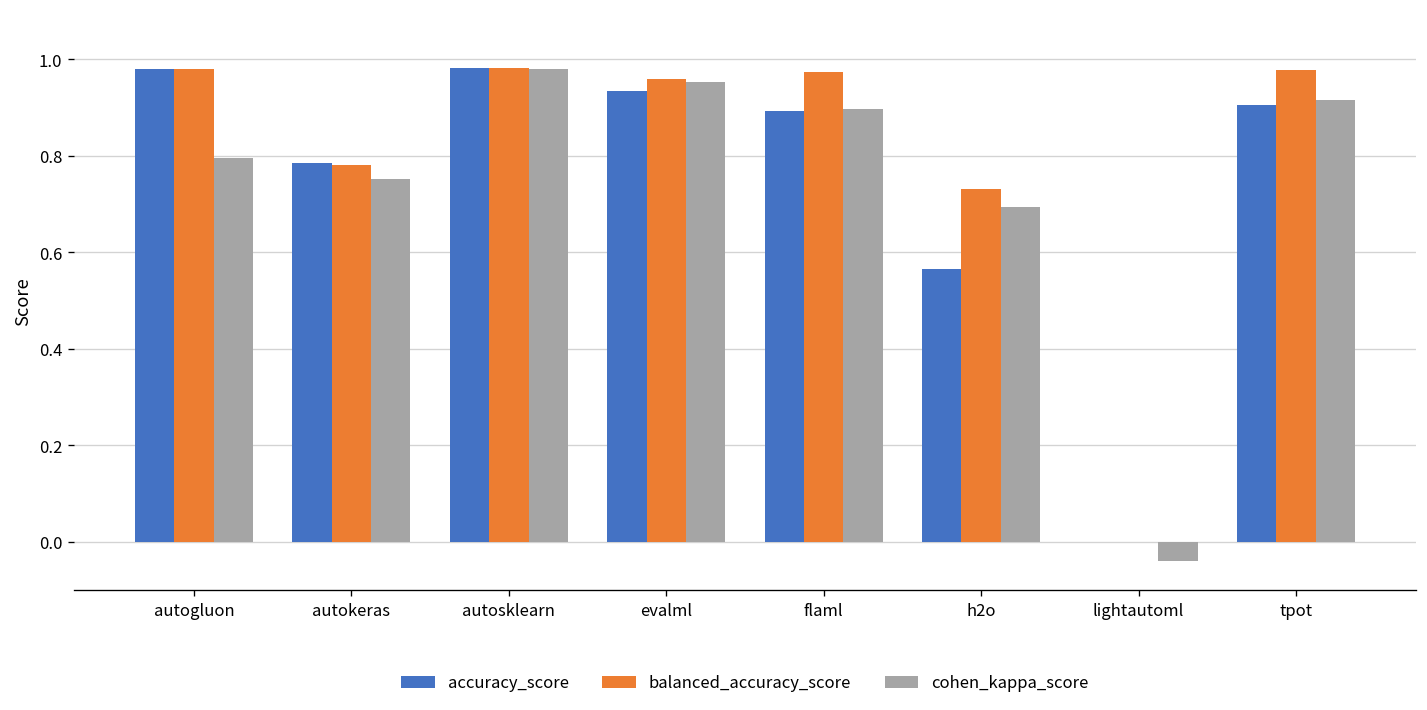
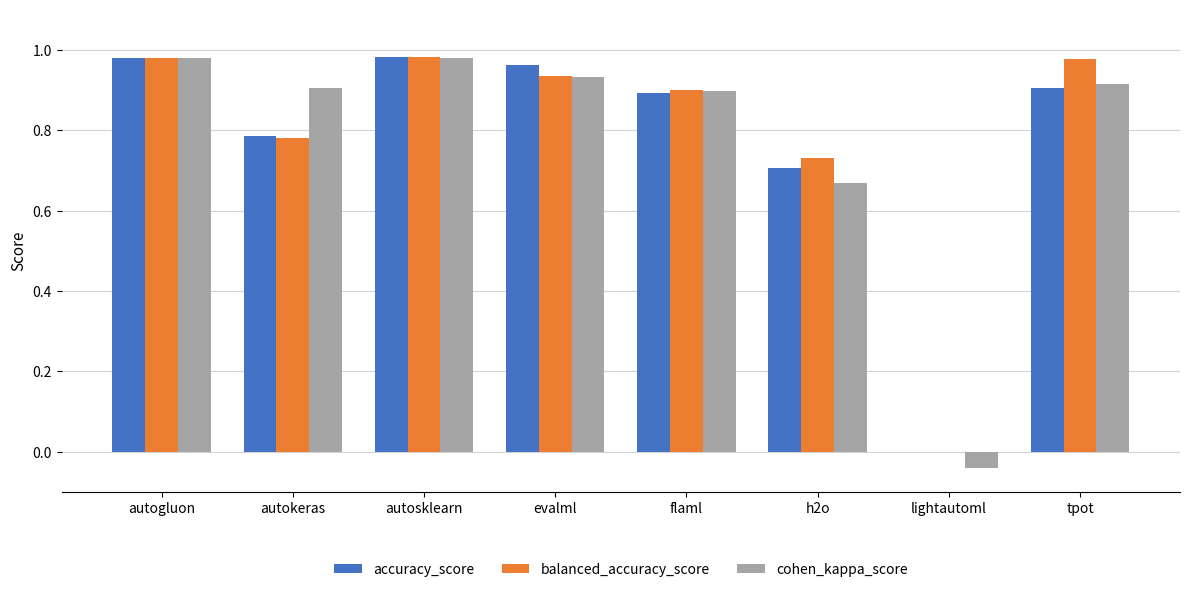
  {
    "accuracy_score": {
      "autogluon": 0.98,
      "autokeras": 0.79,
      "autosklearn": 0.98,
-     "evalml": 0.94,
+     "evalml": 0.96,
      "flaml": 0.89,
-     "h2o": 0.57,
+     "h2o": 0.71,
      "lightautoml": 0.00,
      "tpot": 0.91
    },
    "balanced_accuracy_score": {
      "autogluon": 0.98,
      "autokeras": 0.78,
      "autosklearn": 0.98,
-     "evalml": 0.96,
-     "flaml": 0.97,
+     "evalml": 0.94,
+     "flaml": 0.90,
      "h2o": 0.73,
      "lightautoml": 0.00,
      "tpot": 0.98
    },
    "cohen_kappa_score": {
-     "autogluon": 0.80,
-     "autokeras": 0.75,
+     "autogluon": 0.98,
+     "autokeras": 0.91,
      "autosklearn": 0.98,
-     "evalml": 0.95,
+     "evalml": 0.93,
      "flaml": 0.90,
-     "h2o": 0.69,
+     "h2o": 0.67,
      "lightautoml": -0.04,
      "tpot": 0.92
    }
  }
